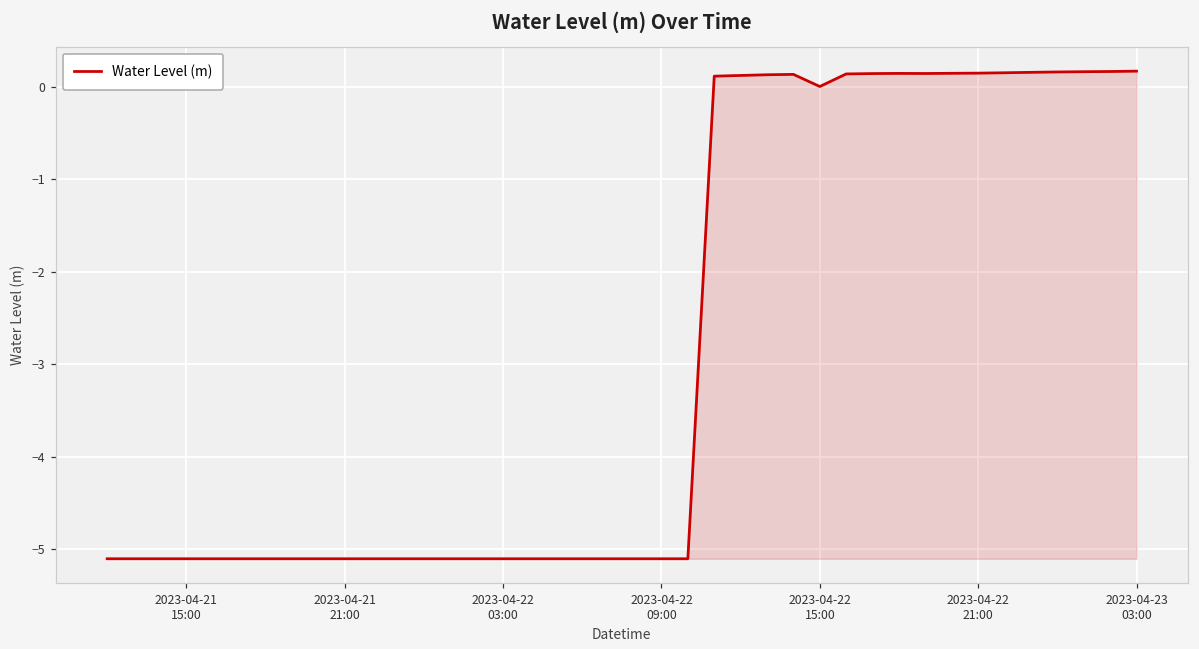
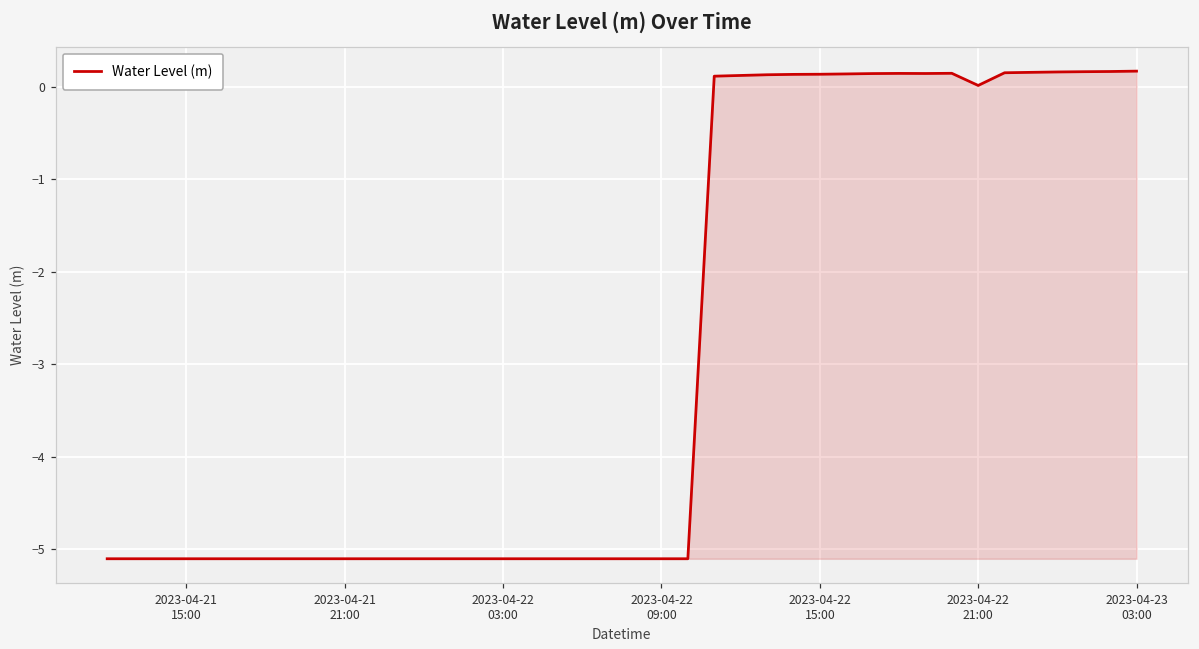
  {
    "2023-04-21 15:00": -5.1,
    "2023-04-21 21:00": -5.1,
    "2023-04-22 03:00": -5.1,
    "2023-04-22 09:00": -5.1,
-   "2023-04-22 15:00": 0.0,
-   "2023-04-22 21:00": 0.1,
+   "2023-04-22 15:00": 0.1,
+   "2023-04-22 21:00": 0.0,
    "2023-04-23 03:00": 0.2
  }
